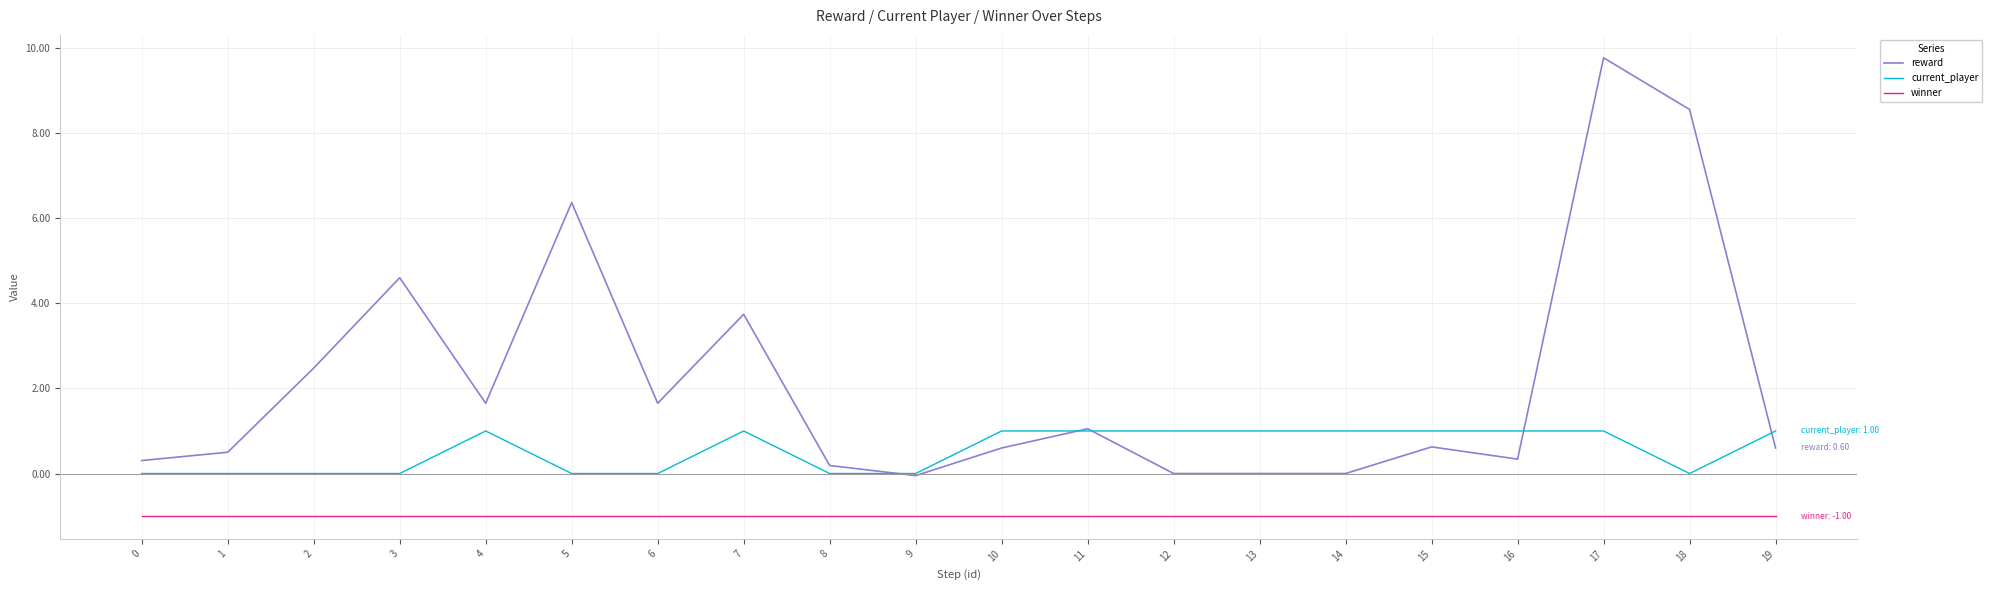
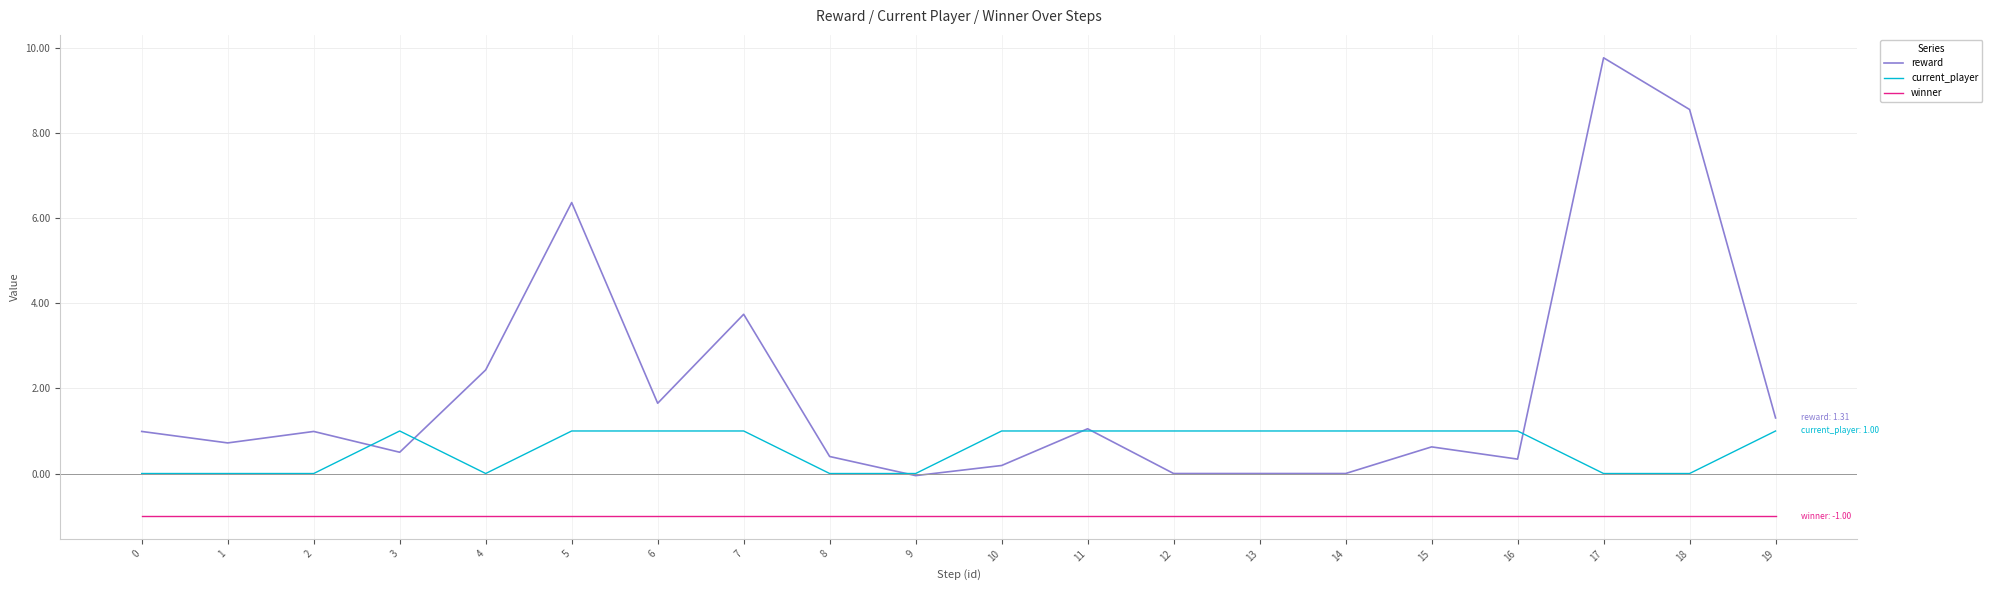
  {
    "reward": {
-     "0": 0.3,
-     "1": 0.5,
-     "2": 2.5,
-     "3": 4.6,
-     "4": 1.7,
-     "8": 0.2,
-     "10": 0.6,
-     "19": 0.60
+     "0": 1.0,
+     "1": 0.7,
+     "2": 1.0,
+     "3": 0.5,
+     "4": 2.4,
+     "8": 0.4,
+     "10": 0.2,
+     "19": 1.31
    },
    "current_player": {
      "0": 0,
      "1": 0,
      "2": 0,
-     "3": 0,
-     "4": 1,
-     "5": 0,
-     "6": 0,
+     "3": 1,
+     "4": 0,
+     "5": 1,
+     "6": 1,
      "7": 1,
      "8": 0,
      "10": 1,
      "12": 1,
      "13": 1,
      "14": 1,
      "15": 1,
      "16": 1,
-     "17": 1,
+     "17": 0,
      "18": 0,
      "19": 1
    },
    "winner": {
      "0": -1.0,
      "1": -1.0,
      "2": -1.0,
      "3": -1.0,
      "4": -1.0,
      "5": -1.0,
      "6": -1.0,
      "7": -1.0,
      "8": -1.0,
      "9": -1.0,
      "10": -1.0,
      "11": -1.0,
      "12": -1.0,
      "13": -1.0,
      "14": -1.0,
      "15": -1.0,
      "16": -1.0,
      "17": -1.0,
      "18": -1.0,
      "19": -1.0
    }
  }
